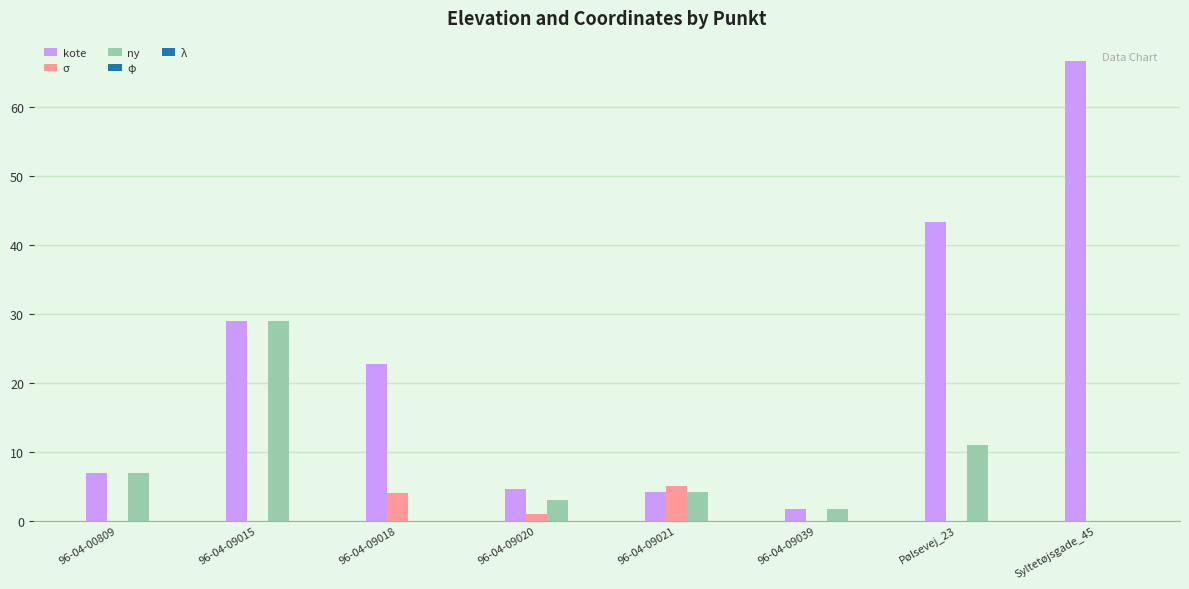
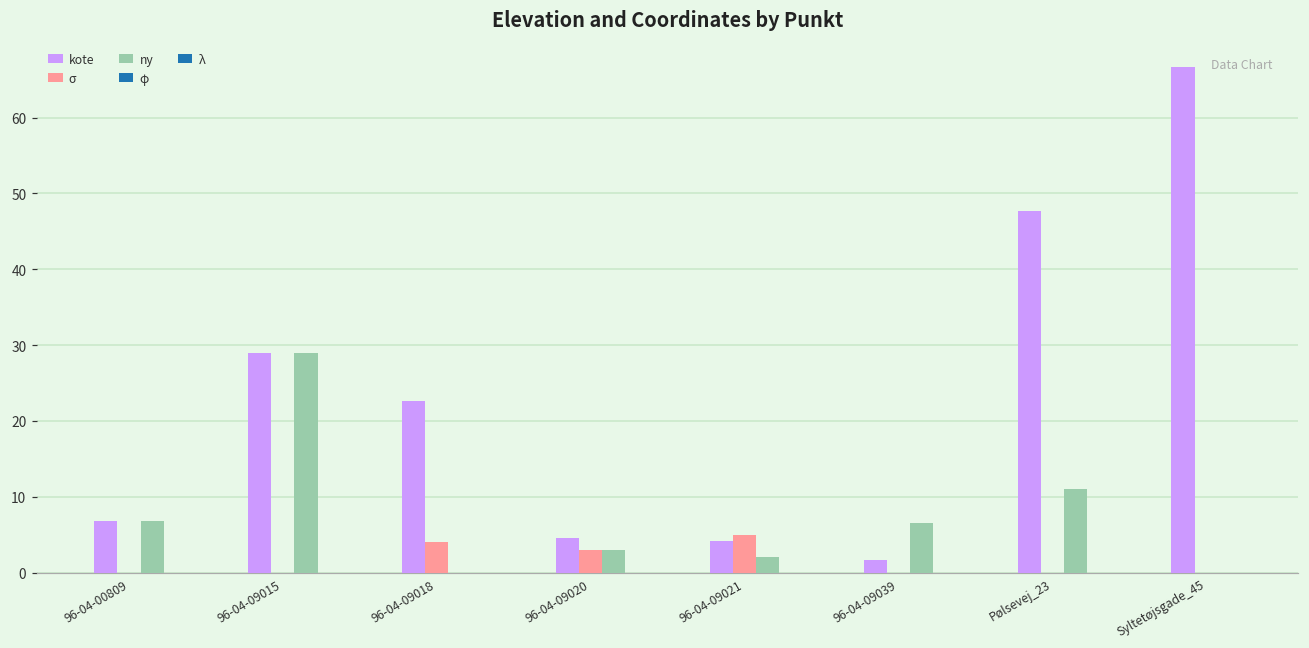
  {
    "kote": {
      "96-04-00809": 7,
      "96-04-09015": 29,
      "96-04-09018": 23,
      "96-04-09020": 5,
      "96-04-09021": 4,
      "96-04-09039": 2,
-     "Pølsevej_23": 43,
+     "Pølsevej_23": 48,
      "Syltetøjsgade_45": 67
    },
    "σ": {
      "96-04-00809": 0,
      "96-04-09015": 0,
      "96-04-09018": 4,
-     "96-04-09020": 1,
+     "96-04-09020": 3,
      "96-04-09021": 5,
      "96-04-09039": 0,
      "Pølsevej_23": 0,
      "Syltetøjsgade_45": 0
    },
    "ny": {
      "96-04-00809": 7,
      "96-04-09015": 29,
      "96-04-09018": 0,
      "96-04-09020": 3,
-     "96-04-09021": 4,
-     "96-04-09039": 2,
+     "96-04-09021": 2,
+     "96-04-09039": 6,
      "Pølsevej_23": 11,
      "Syltetøjsgade_45": 0
    }
  }
